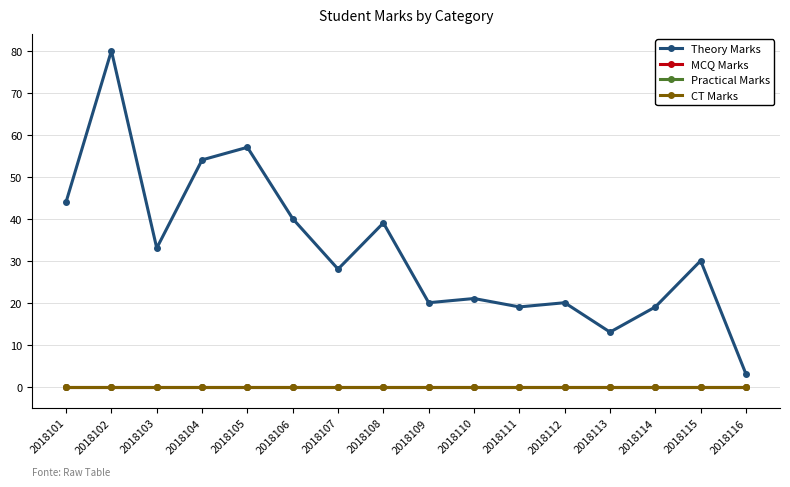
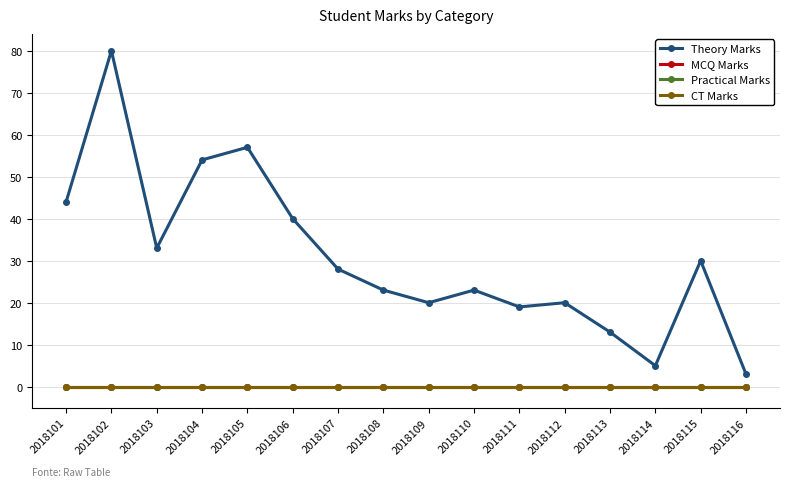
  {
    "Theory Marks": {
      "2018101": 44,
      "2018102": 80,
      "2018103": 33,
      "2018104": 54,
      "2018105": 57,
      "2018106": 40,
      "2018107": 28,
-     "2018108": 39,
+     "2018108": 23,
      "2018109": 20,
-     "2018110": 21,
+     "2018110": 23,
      "2018111": 19,
      "2018112": 20,
      "2018113": 13,
-     "2018114": 19,
+     "2018114": 5,
      "2018115": 30,
      "2018116": 3
    },
    "CT Marks": {
      "2018101": 0,
      "2018102": 0,
      "2018103": 0,
      "2018104": 0,
      "2018105": 0,
      "2018106": 0,
      "2018107": 0,
      "2018108": 0,
      "2018109": 0,
      "2018110": 0,
      "2018111": 0,
      "2018112": 0,
      "2018113": 0,
      "2018114": 0,
      "2018115": 0,
      "2018116": 0
    }
  }
